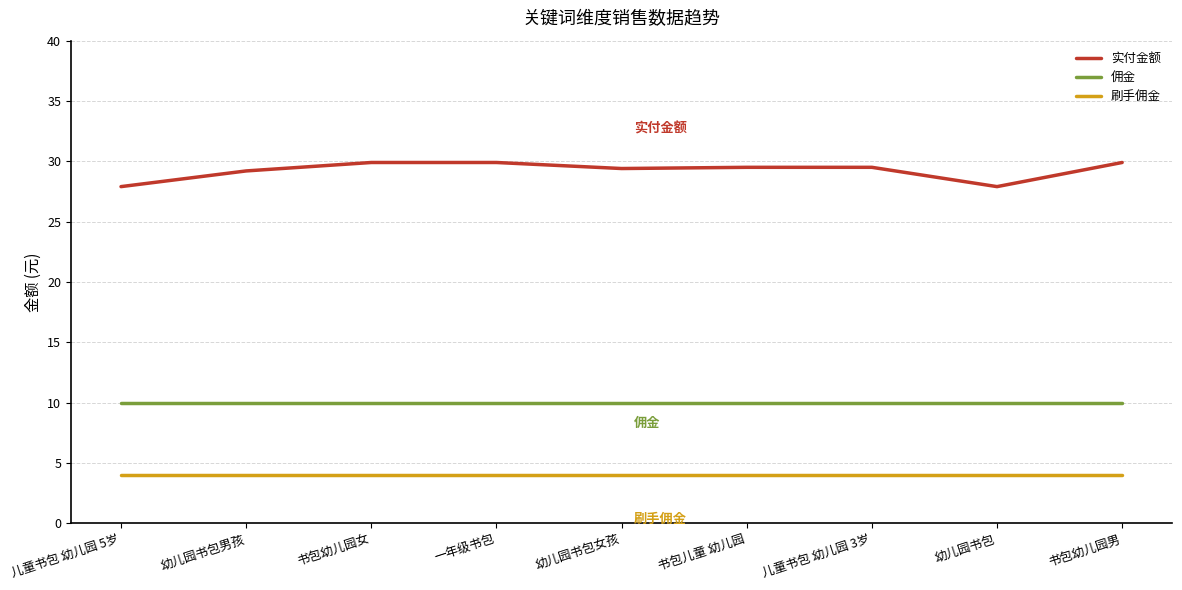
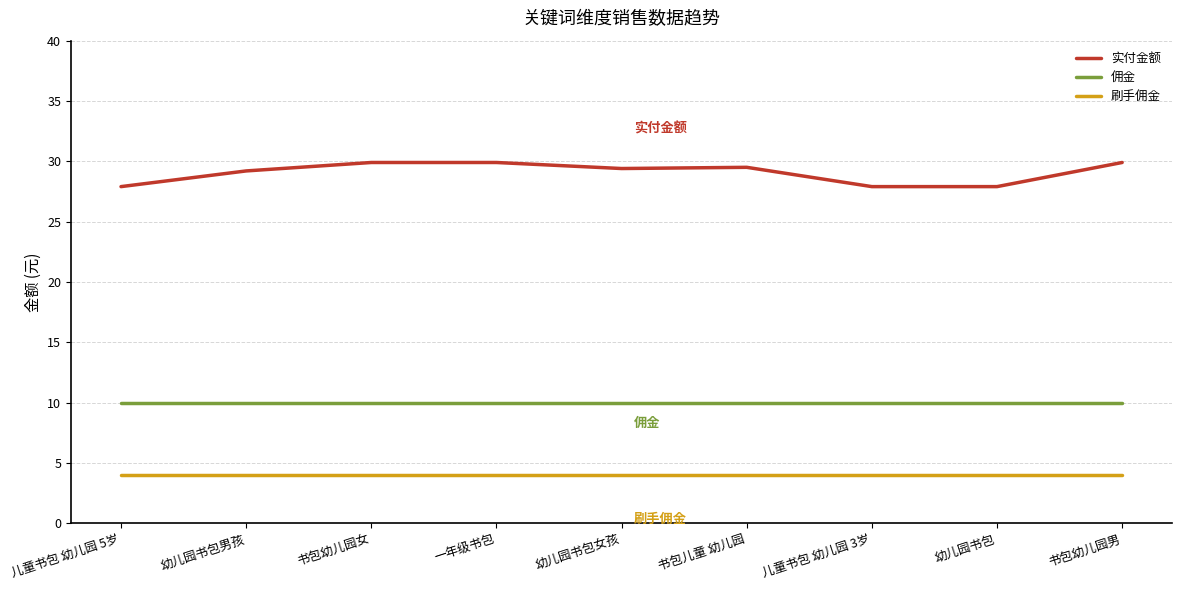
  {
    "实付金额": {
      "儿童书包 幼儿园 5岁": 27.9,
      "幼儿园书包男孩": 29.2,
      "书包幼儿园女": 29.9,
      "一年级书包": 29.9,
      "幼儿园书包女孩": 29.4,
      "书包儿童 幼儿园": 29.5,
-     "儿童书包 幼儿园 3岁": 29.5,
+     "儿童书包 幼儿园 3岁": 27.9,
      "幼儿园书包": 27.9,
      "书包幼儿园男": 29.9
    },
    "佣金": {
      "儿童书包 幼儿园 5岁": 10.0,
      "幼儿园书包男孩": 10.0,
      "书包幼儿园女": 10.0,
      "一年级书包": 10.0,
      "幼儿园书包女孩": 10.0,
      "书包儿童 幼儿园": 10.0,
      "儿童书包 幼儿园 3岁": 10.0,
      "幼儿园书包": 10.0,
      "书包幼儿园男": 10.0
    },
    "刷手佣金": {
      "儿童书包 幼儿园 5岁": 4.0,
      "幼儿园书包男孩": 4.0,
      "书包幼儿园女": 4.0,
      "一年级书包": 4.0,
      "幼儿园书包女孩": 4.0,
      "书包儿童 幼儿园": 4.0,
      "儿童书包 幼儿园 3岁": 4.0,
      "幼儿园书包": 4.0,
      "书包幼儿园男": 4.0
    }
  }
